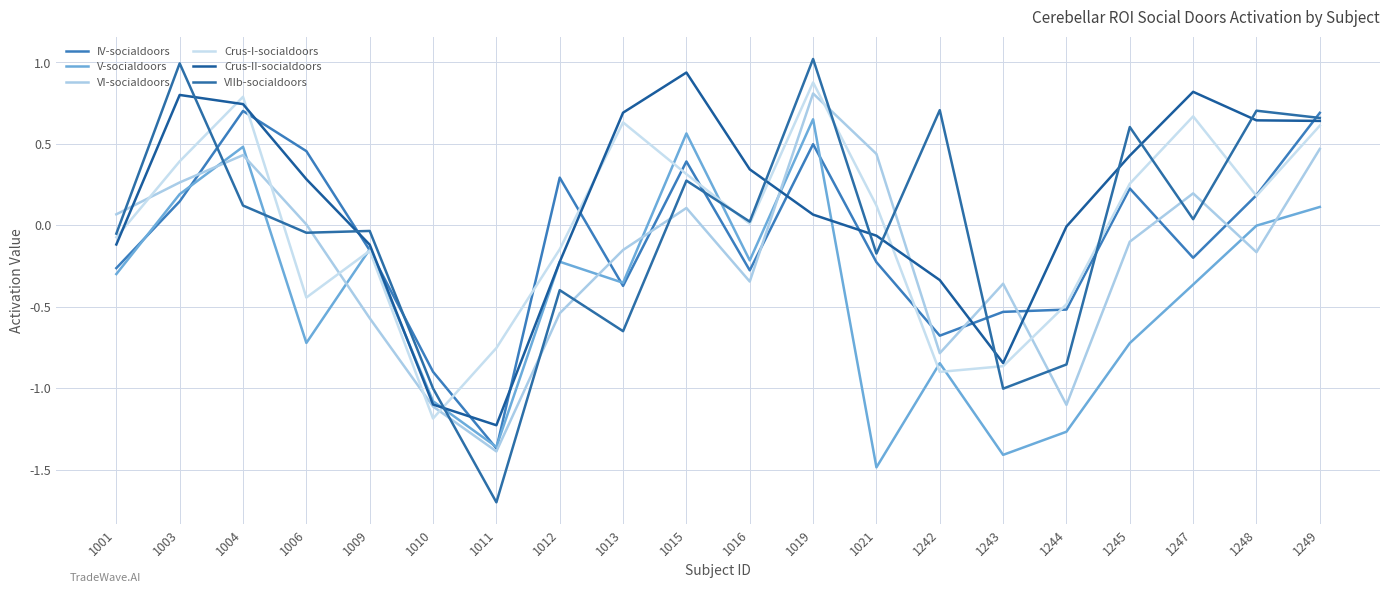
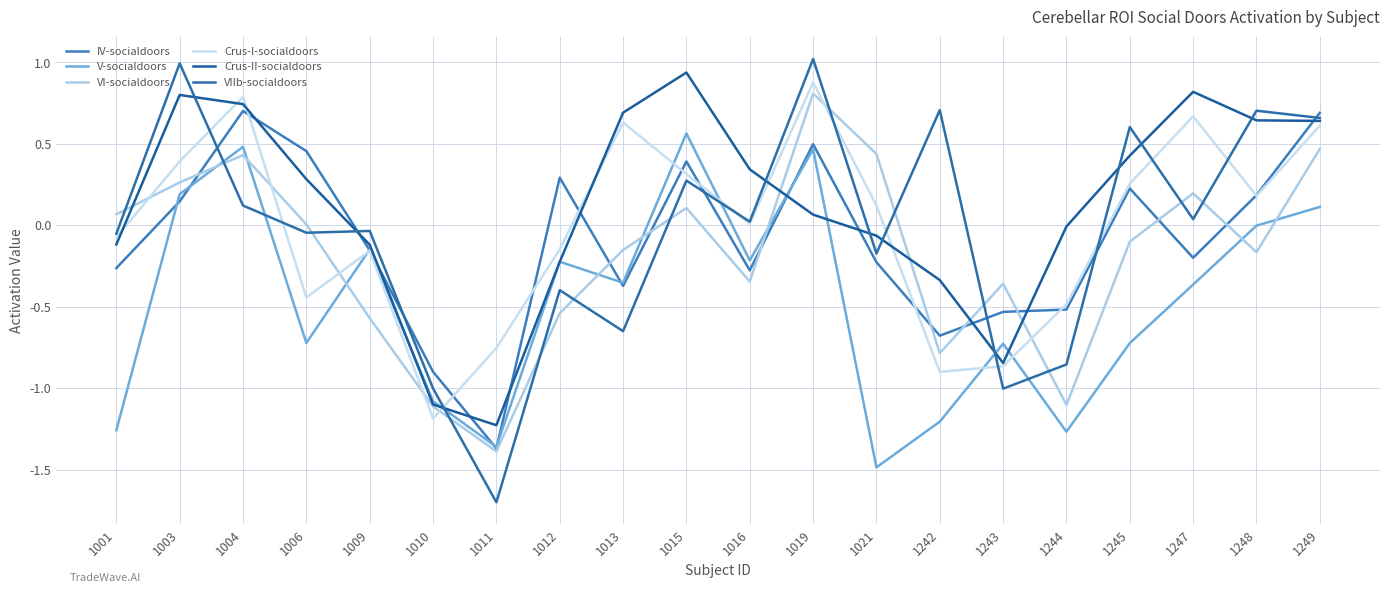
  {
    "V-socialdoors": {
-     "1001": -0.30,
+     "1001": -1.26,
      "1003": 0.19,
      "1004": 0.48,
      "1006": -0.72,
      "1010": -1.08,
      "1013": -0.35,
      "1015": 0.56,
      "1016": -0.22,
-     "1019": 0.65,
+     "1019": 0.47,
      "1021": -1.49,
-     "1242": -0.85,
-     "1243": -1.41,
+     "1242": -1.21,
+     "1243": -0.73,
      "1244": -1.27,
      "1245": -0.72,
      "1247": -0.36,
      "1248": 0.00,
      "1249": 0.11
    }
  }
